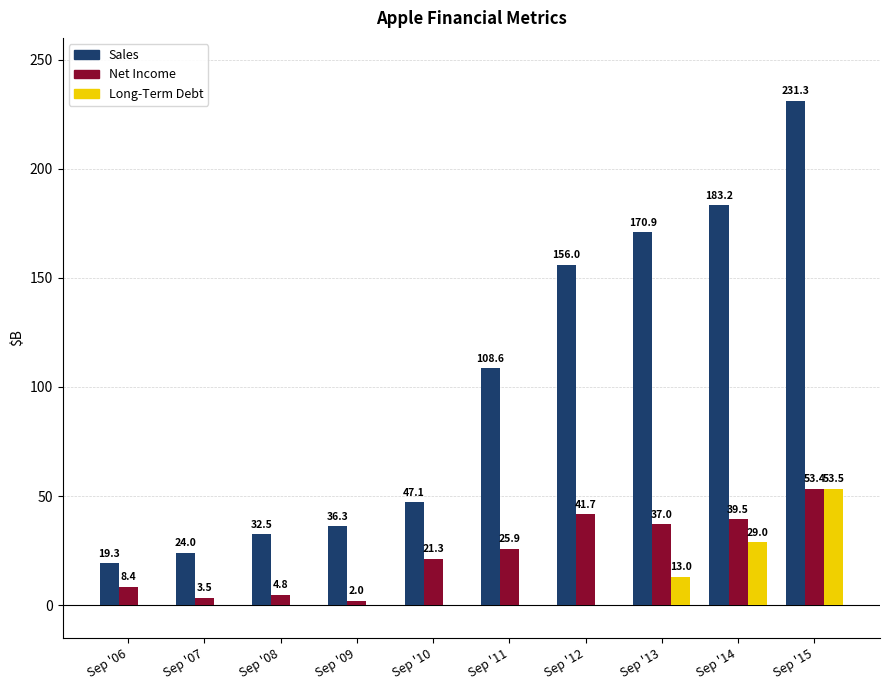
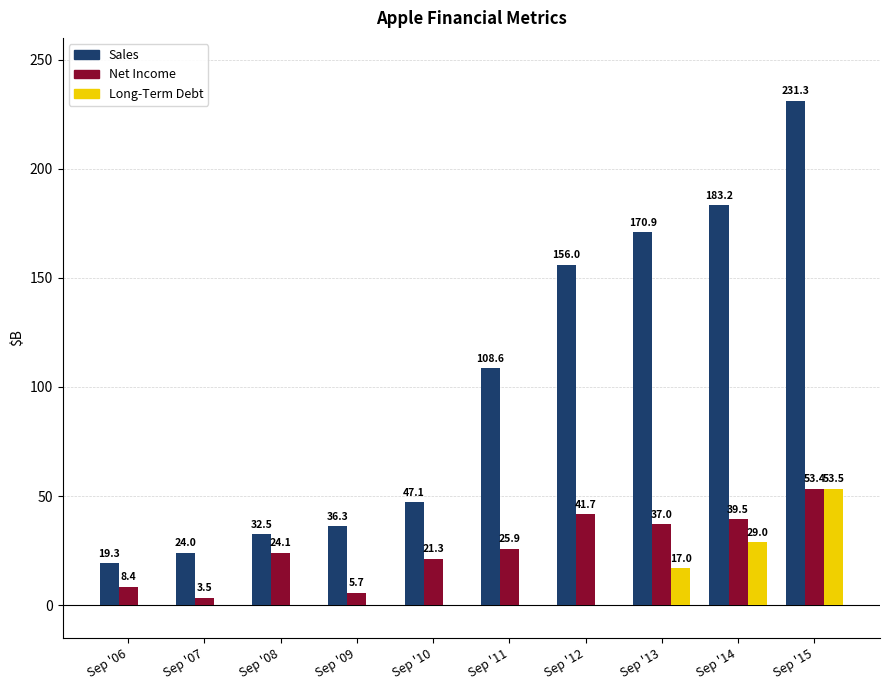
  {
    "Sales": {
      "Sep '06": 19.3,
      "Sep '07": 24.0,
      "Sep '08": 32.5,
      "Sep '09": 36.3,
      "Sep '10": 47.1,
      "Sep '11": 108.6,
      "Sep '12": 156.0,
      "Sep '13": 170.9,
      "Sep '14": 183.2,
      "Sep '15": 231.3
    },
    "Net Income": {
      "Sep '06": 8.4,
      "Sep '07": 3.5,
-     "Sep '08": 4.8,
-     "Sep '09": 2.0,
+     "Sep '08": 24.1,
+     "Sep '09": 5.7,
      "Sep '10": 21.3,
      "Sep '11": 25.9,
      "Sep '12": 41.7,
      "Sep '13": 37.0,
      "Sep '14": 39.5,
      "Sep '15": 53.4
    },
    "Long-Term Debt": {
-     "Sep '13": 13.0,
+     "Sep '13": 17.0,
      "Sep '14": 29.0,
      "Sep '15": 53.5
    }
  }
